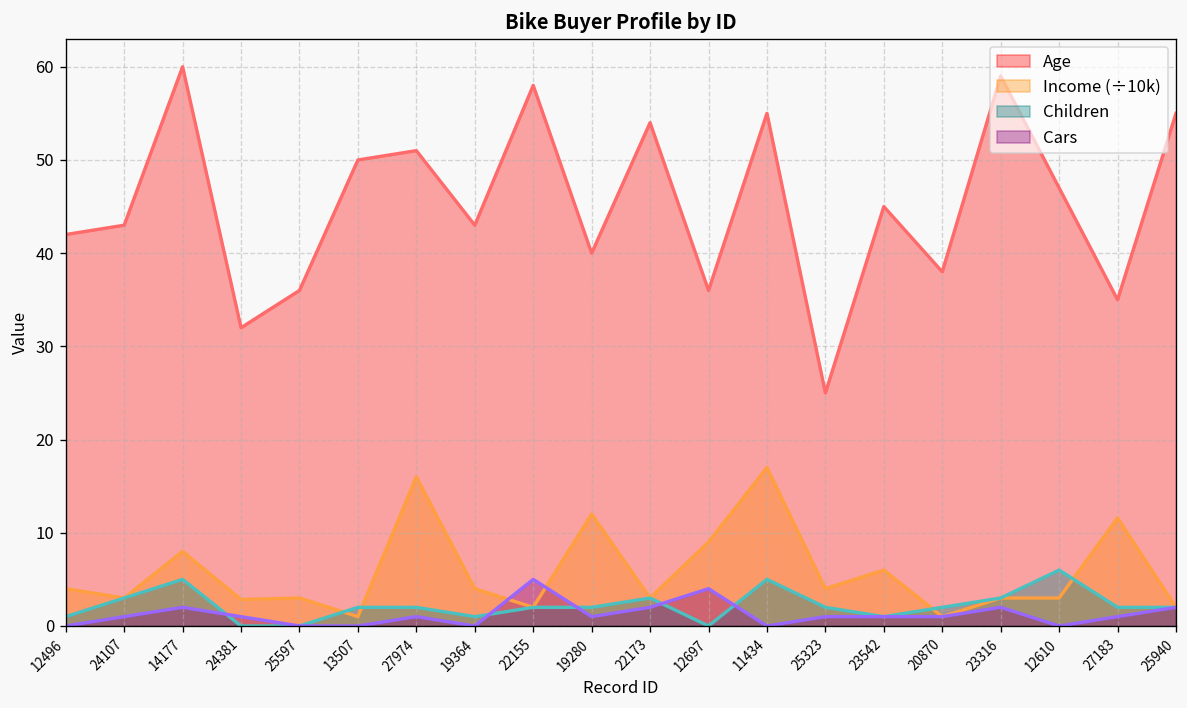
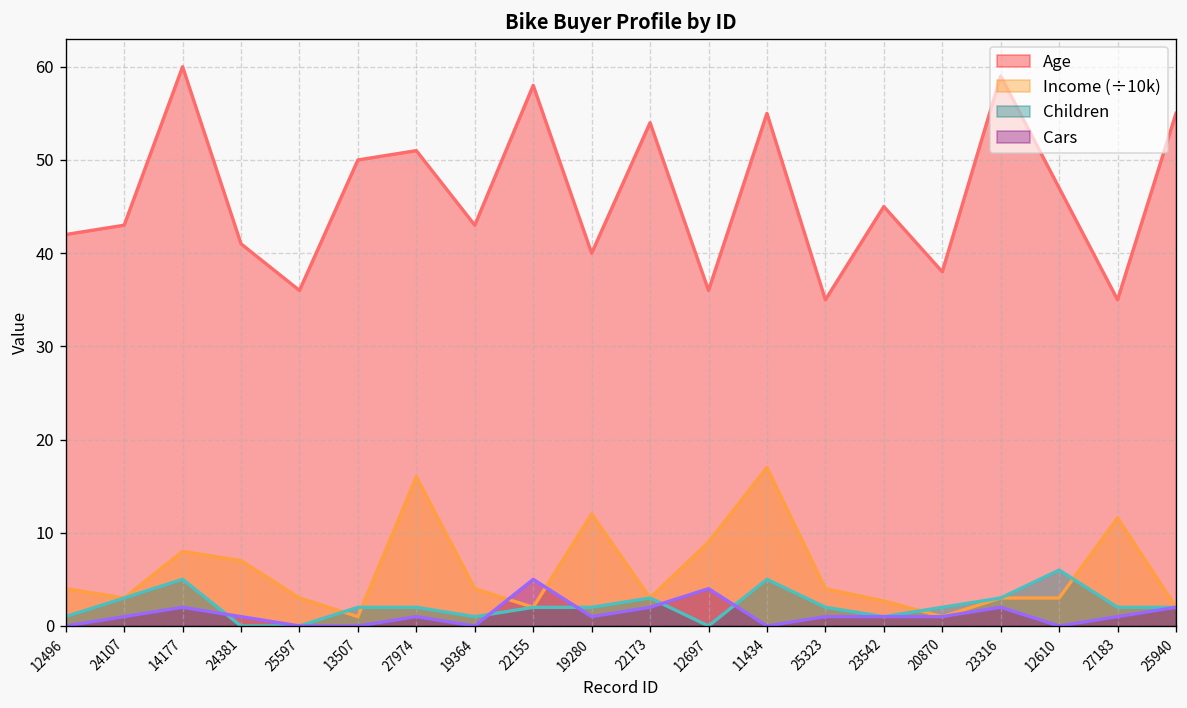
  {
    "Age": {
      "12496": 42,
      "24107": 43,
      "14177": 60,
-     "24381": 32,
+     "24381": 41,
      "25597": 36,
      "13507": 50,
      "27974": 51,
      "19364": 43,
      "22155": 58,
      "19280": 40,
      "22173": 54,
      "12697": 36,
      "11434": 55,
-     "25323": 25,
+     "25323": 35,
      "23542": 45,
      "20870": 38,
      "12610": 47,
      "27183": 35,
      "25940": 55
    },
    "Income (÷10k)": {
      "12496": 4,
      "14177": 8,
-     "24381": 3,
+     "24381": 7,
      "25597": 3,
      "13507": 1,
      "27974": 16,
      "19364": 4,
      "19280": 12,
      "12697": 9,
      "11434": 17,
      "25323": 4,
-     "23542": 6,
+     "23542": 3,
      "12610": 3,
      "27183": 12
    },
    "Children": {
      "12496": 1,
      "14177": 5,
      "24381": 0,
      "13507": 2,
      "27974": 2,
      "19364": 1,
      "19280": 2,
      "12697": 0,
      "11434": 5,
      "25323": 2,
      "20870": 2,
      "12610": 6,
      "27183": 2
    },
    "Cars": {
      "12496": 0,
      "24107": 1,
      "14177": 2,
      "24381": 1,
      "13507": 0,
      "27974": 1,
      "19364": 0,
      "22155": 5,
      "19280": 1,
      "22173": 2,
      "12697": 4,
      "11434": 0,
      "25323": 1,
      "23316": 2,
      "12610": 0,
      "27183": 1
    }
  }
